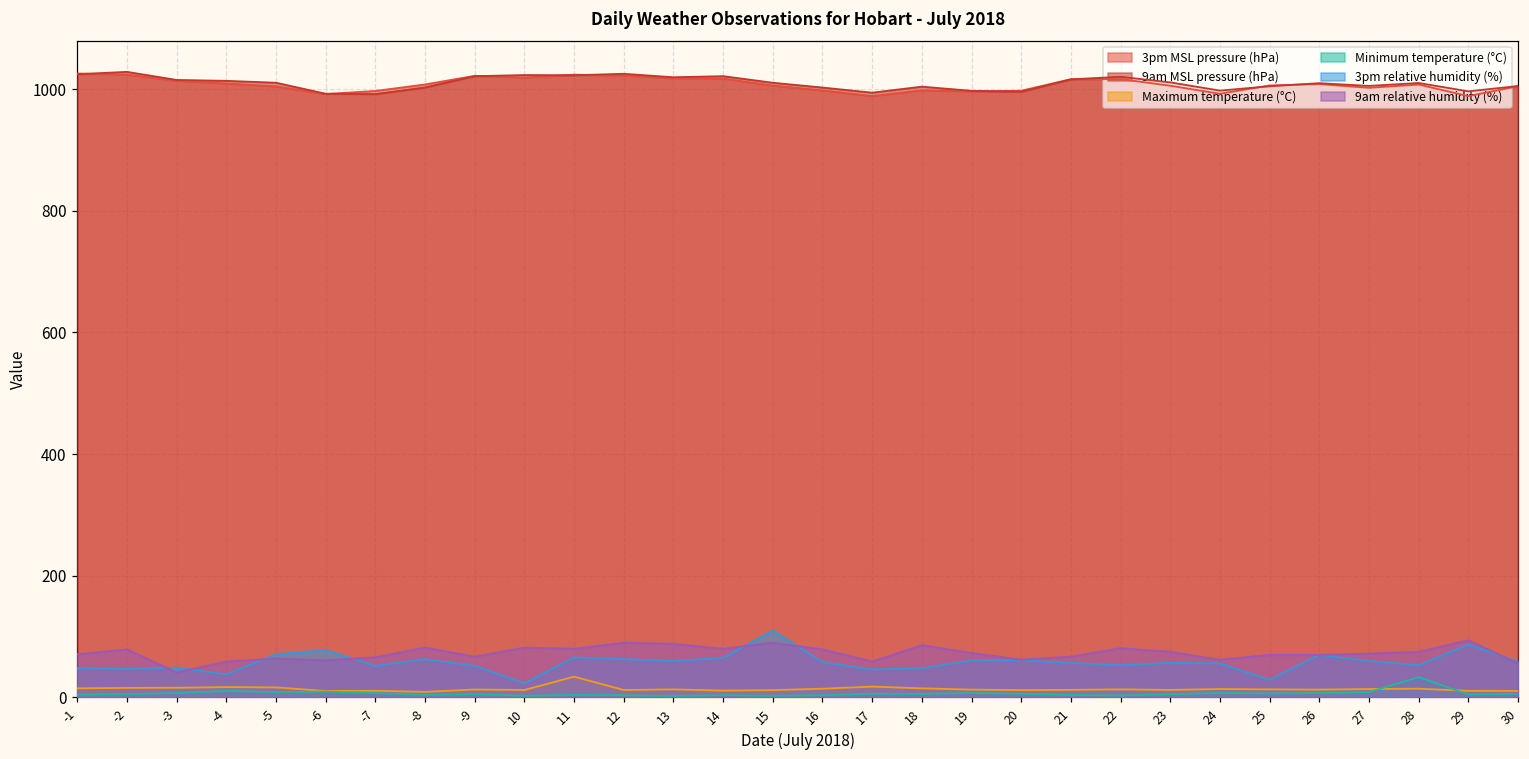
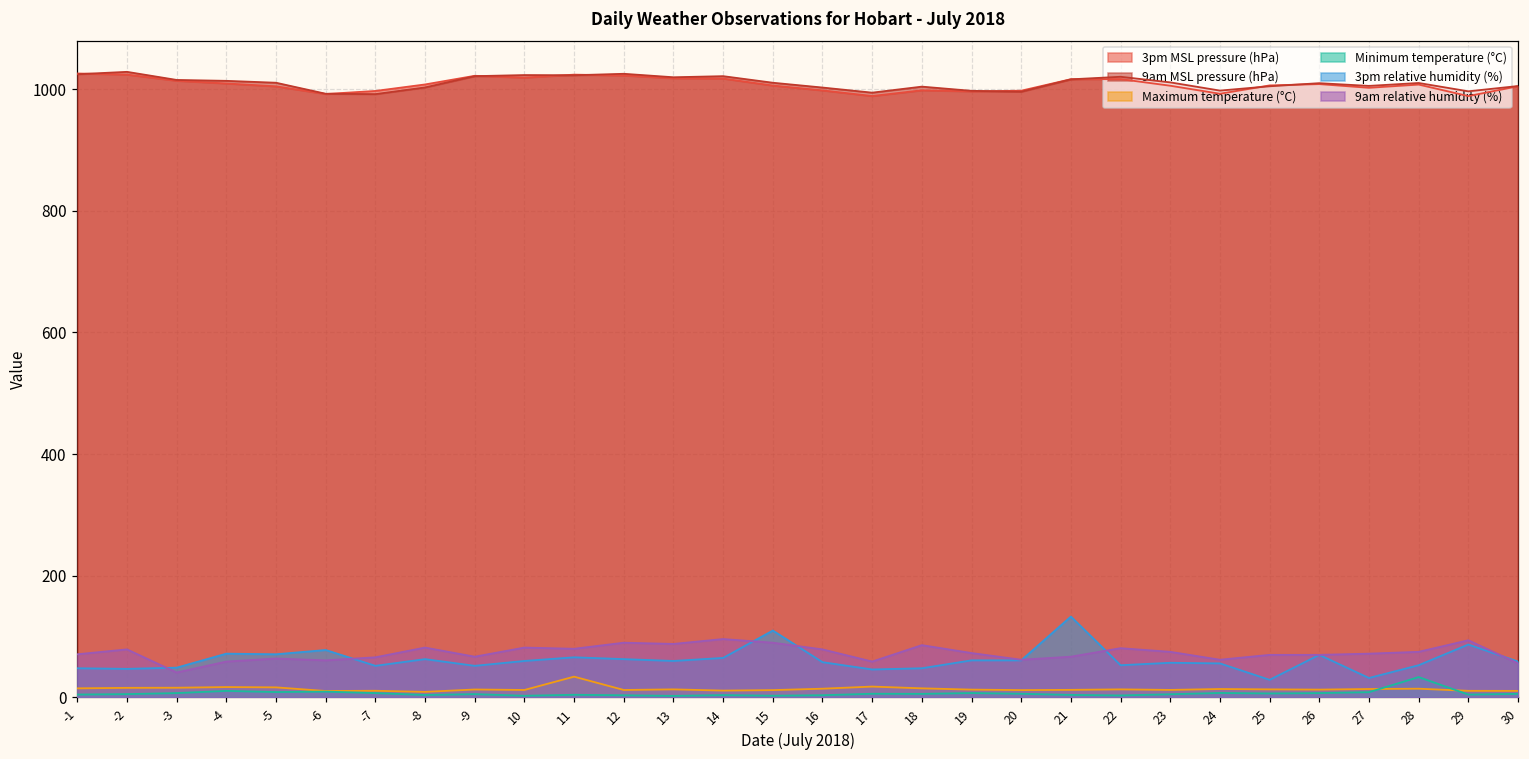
  {
    "Maximum temperature (°C)": {
      "-1": 20,
      "-2": 20,
      "-3": 20,
      "-4": 20,
      "-5": 20,
      "-8": 10,
      "-9": 10,
      "10": 10,
      "11": 30,
      "12": 10,
      "13": 10,
      "14": 10,
      "15": 10,
      "16": 10,
      "17": 20,
      "18": 20,
      "19": 10,
      "20": 10,
      "21": 10,
      "22": 10,
      "23": 10,
      "24": 10,
      "25": 10,
      "26": 10,
      "27": 10,
      "28": 10,
      "29": 10,
      "30": 10
    },
    "Minimum temperature (°C)": {
      "-1": 0,
      "-2": 10,
      "-3": 10,
      "-4": 10,
      "-5": 10,
      "-8": 0,
      "-9": 10,
      "10": 0,
      "11": 0,
      "12": 0,
      "13": 0,
      "14": 0,
      "15": 0,
      "16": 0,
      "17": 10,
      "18": 10,
      "19": 10,
      "20": 10,
      "21": 0,
      "22": 0,
      "23": 10,
      "24": 10,
      "25": 10,
      "26": 10,
      "27": 10,
      "28": 30,
      "29": 0,
      "30": 10
    },
    "3pm relative humidity (%)": {
      "-1": 50,
      "-2": 50,
      "-3": 50,
-     "-4": 40,
+     "-4": 70,
      "-5": 70,
      "-6": 80,
      "-7": 50,
      "-8": 60,
      "-9": 50,
-     "10": 20,
+     "10": 60,
      "11": 70,
      "12": 60,
      "13": 60,
      "14": 70,
      "15": 110,
      "16": 60,
      "17": 50,
      "18": 50,
      "19": 60,
-     "21": 60,
+     "21": 130,
      "22": 50,
      "23": 60,
      "24": 60,
      "25": 30,
-     "27": 60,
+     "27": 30,
      "28": 50,
      "29": 90
    },
    "9am relative humidity (%)": {
      "-1": 70,
      "-2": 80,
      "-3": 40,
      "-4": 60,
      "-5": 60,
      "-6": 60,
      "-7": 70,
      "-8": 80,
      "-9": 70,
      "10": 80,
      "11": 80,
      "12": 90,
      "13": 90,
-     "14": 80,
+     "14": 100,
      "15": 90,
      "16": 80,
      "17": 60,
      "18": 90,
      "19": 70,
      "21": 70,
      "22": 80,
      "23": 80,
      "24": 60,
      "25": 70,
      "27": 70,
      "28": 80,
      "29": 90
    }
  }
